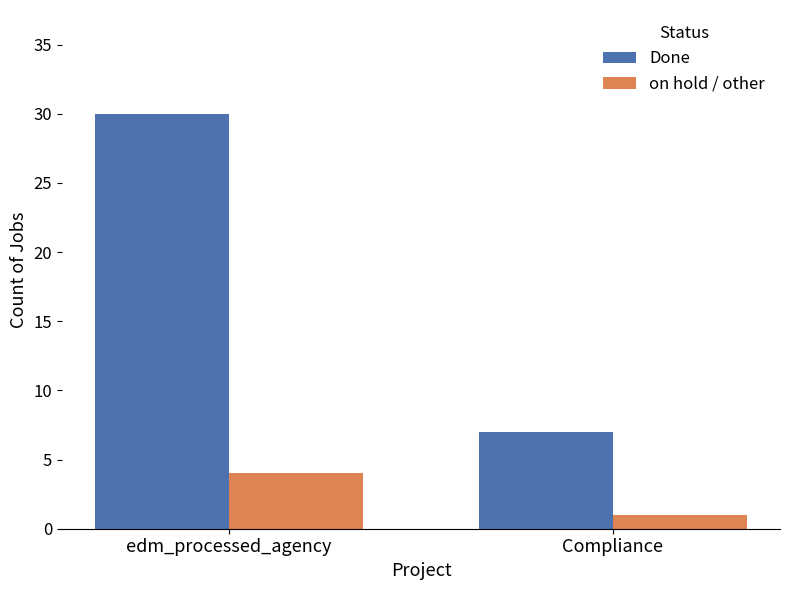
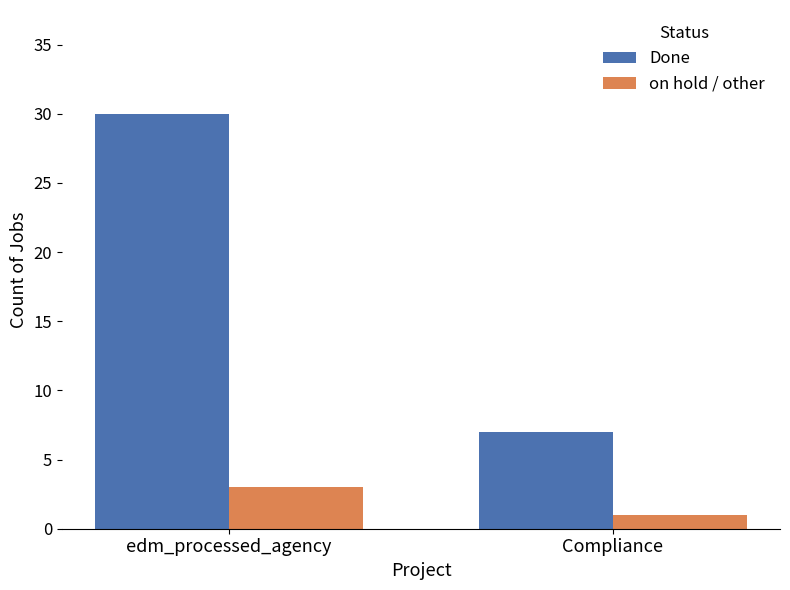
  {
    "Done": {
      "edm_processed_agency": 30,
      "Compliance": 7
    },
    "on hold / other": {
-     "edm_processed_agency": 4,
+     "edm_processed_agency": 3,
      "Compliance": 1
    }
  }
